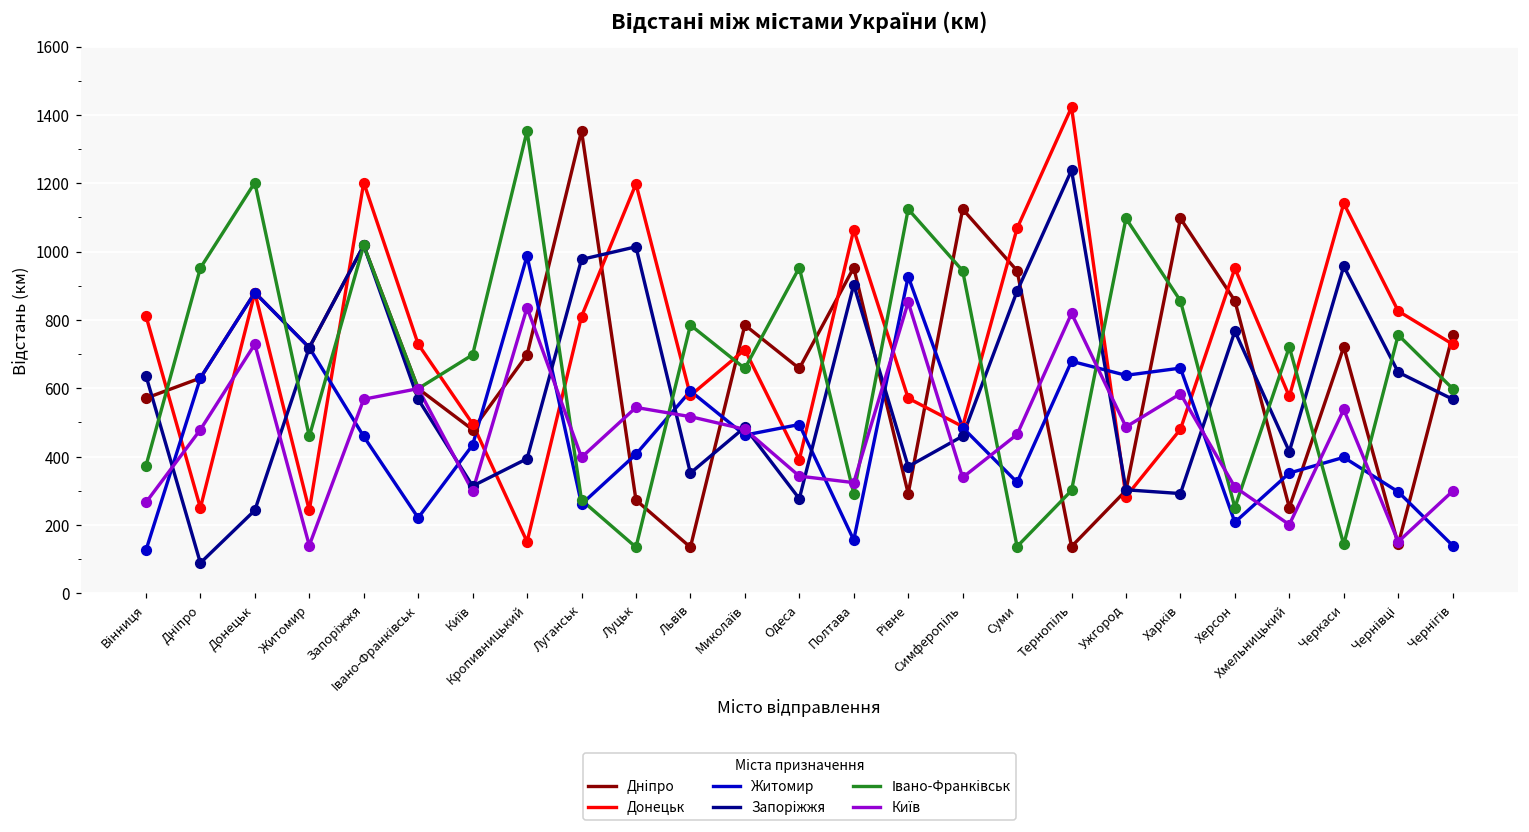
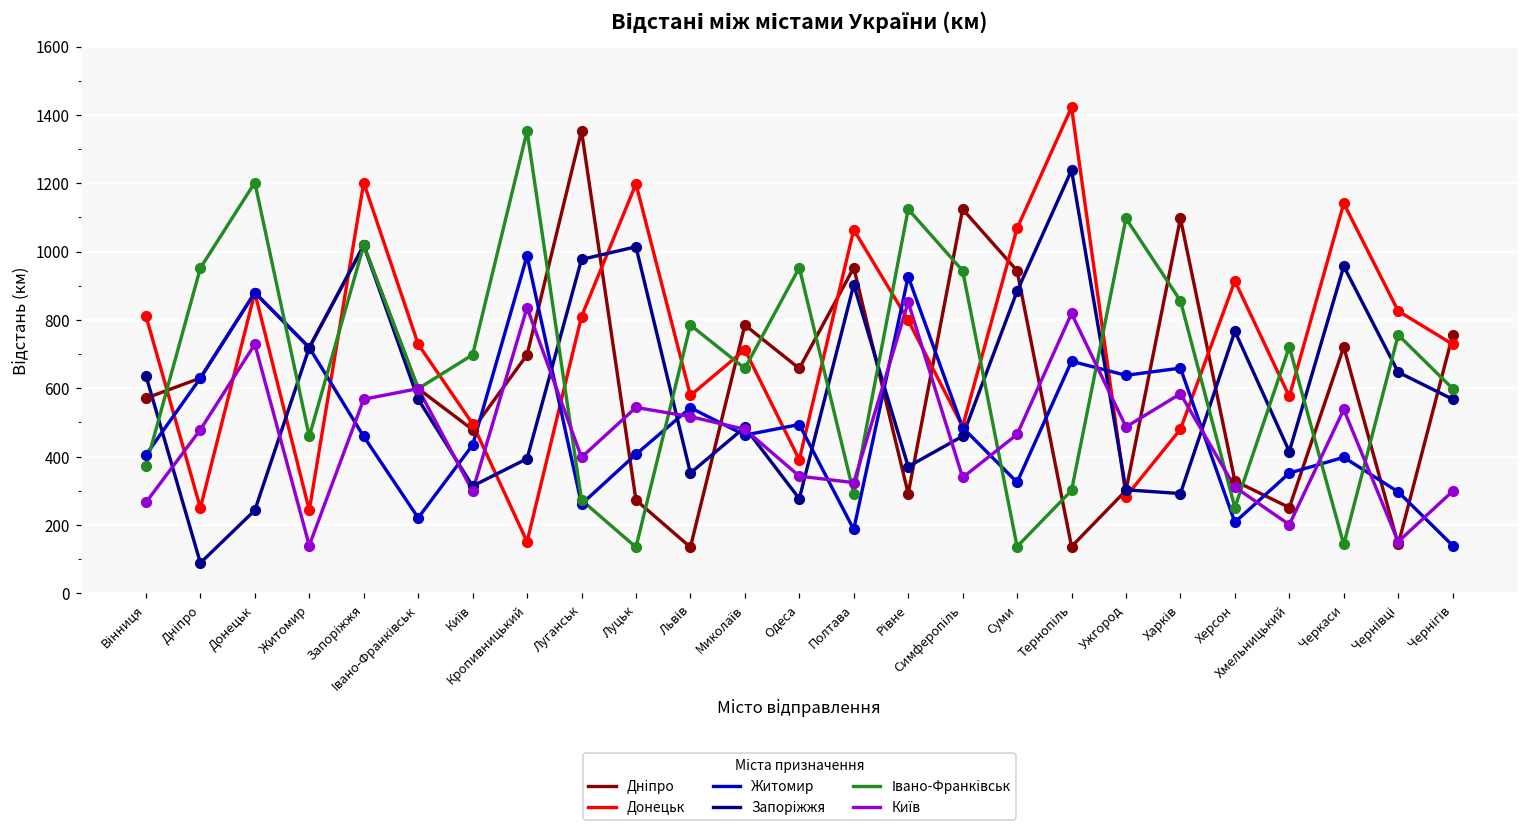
  {
    "Дніпро": {
      "Вінниця": 570,
      "Київ": 480,
      "Кропивницький": 700,
      "Луганськ": 1350,
      "Луцьк": 270,
      "Львів": 140,
      "Миколаїв": 790,
      "Одеса": 660,
      "Полтава": 950,
      "Рівне": 290,
      "Симферопіль": 1120,
      "Суми": 940,
      "Тернопіль": 140,
      "Харків": 1100,
-     "Херсон": 860,
+     "Херсон": 330,
      "Хмельницький": 250,
      "Черкаси": 720,
      "Чернігів": 760
    },
    "Донецьк": {
      "Вінниця": 810,
      "Дніпро": 250,
      "Житомир": 240,
      "Запоріжжя": 1200,
      "Івано-Франківськ": 730,
      "Київ": 500,
      "Кропивницький": 150,
      "Луганськ": 810,
      "Луцьк": 1200,
      "Львів": 580,
      "Миколаїв": 710,
      "Одеса": 390,
      "Полтава": 1060,
-     "Рівне": 570,
+     "Рівне": 800,
      "Суми": 1070,
      "Тернопіль": 1420,
      "Ужгород": 280,
      "Харків": 480,
-     "Херсон": 950,
+     "Херсон": 910,
      "Хмельницький": 580,
      "Черкаси": 1140,
      "Чернівці": 830,
      "Чернігів": 730
    },
    "Житомир": {
-     "Вінниця": 130,
+     "Вінниця": 410,
      "Запоріжжя": 460,
      "Івано-Франківськ": 220,
      "Київ": 430,
      "Кропивницький": 990,
      "Луганськ": 260,
      "Луцьк": 410,
-     "Львів": 590,
+     "Львів": 540,
      "Миколаїв": 460,
      "Одеса": 490,
-     "Полтава": 160,
+     "Полтава": 190,
      "Рівне": 930,
      "Суми": 330,
      "Тернопіль": 680,
      "Ужгород": 640,
      "Харків": 660,
      "Херсон": 210,
      "Хмельницький": 350,
      "Черкаси": 400,
      "Чернівці": 300,
      "Чернігів": 140
    },
    "Запоріжжя": {
      "Вінниця": 640,
      "Дніпро": 90,
      "Донецьк": 240,
      "Івано-Франківськ": 570,
      "Київ": 310,
      "Кропивницький": 390,
      "Луганськ": 980,
      "Луцьк": 1010,
      "Львів": 350,
      "Одеса": 280,
      "Полтава": 900,
      "Рівне": 370,
      "Симферопіль": 460,
      "Суми": 880,
      "Тернопіль": 1240,
      "Харків": 290,
      "Херсон": 770,
      "Хмельницький": 420,
      "Черкаси": 960,
      "Чернівці": 650,
      "Чернігів": 570
    },
    "Івано-Франківськ": {
      "Вінниця": 370,
      "Дніпро": 950,
      "Донецьк": 1200,
      "Житомир": 460,
      "Київ": 700,
      "Кропивницький": 1350,
      "Луганськ": 270,
      "Луцьк": 140,
      "Львів": 790,
      "Миколаїв": 660,
      "Одеса": 950,
      "Полтава": 290,
      "Рівне": 1120,
      "Симферопіль": 940,
      "Суми": 140,
      "Тернопіль": 300,
      "Ужгород": 1100,
      "Харків": 860,
      "Херсон": 250,
      "Хмельницький": 720,
      "Черкаси": 140,
      "Чернівці": 760,
      "Чернігів": 600
    },
    "Київ": {
      "Вінниця": 270,
      "Дніпро": 480,
      "Донецьк": 730,
      "Житомир": 140,
      "Запоріжжя": 570,
      "Київ": 300,
      "Кропивницький": 840,
      "Луганськ": 400,
      "Луцьк": 540,
      "Львів": 520,
      "Одеса": 340,
      "Полтава": 320,
      "Рівне": 850,
      "Симферопіль": 340,
      "Суми": 470,
      "Тернопіль": 820,
      "Ужгород": 490,
      "Харків": 580,
      "Херсон": 310,
      "Хмельницький": 200,
      "Черкаси": 540,
      "Чернігів": 300
    }
  }
